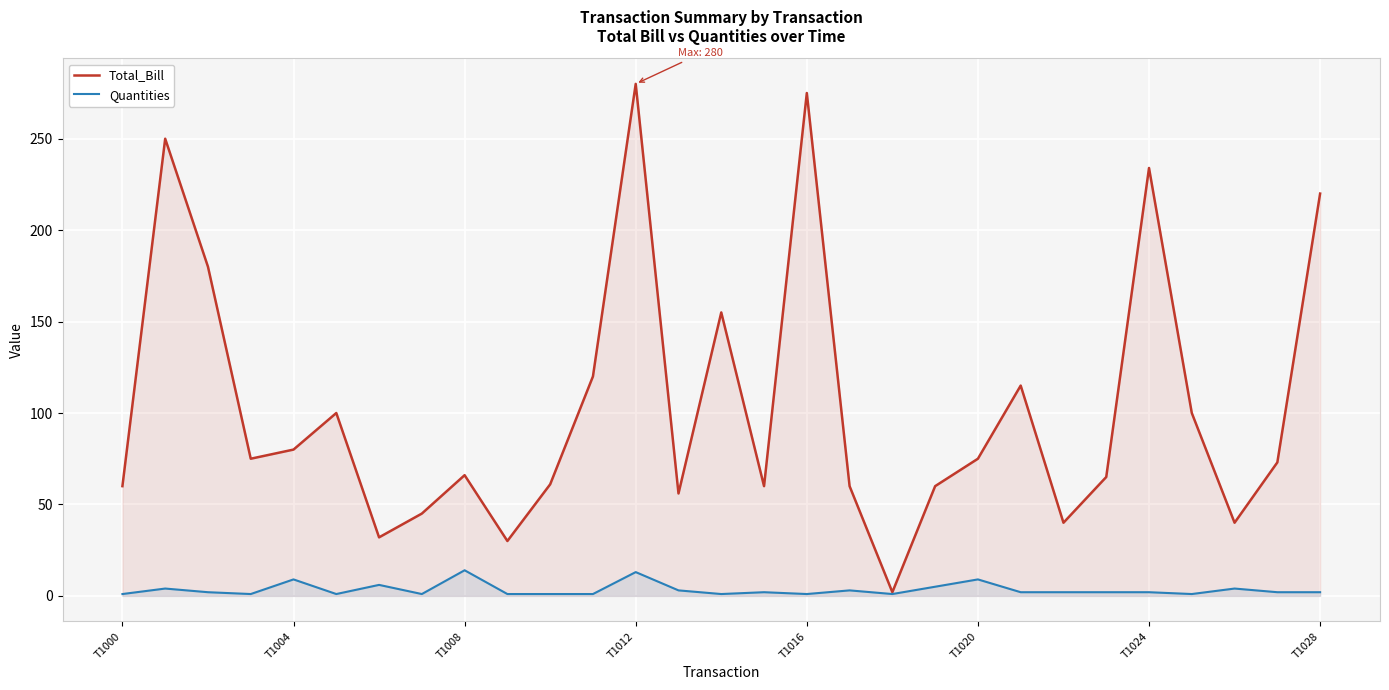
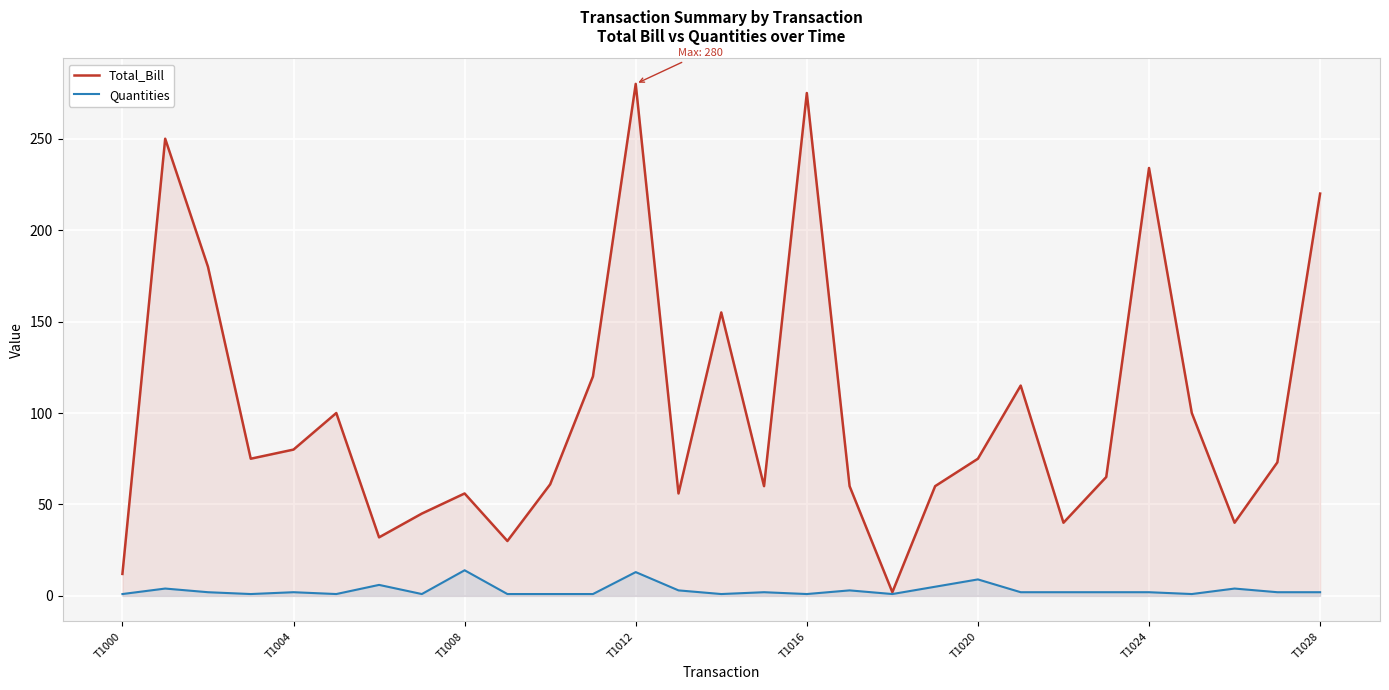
  {
    "Total_Bill": {
-     "T1000": 60,
+     "T1000": 12,
      "T1004": 80,
-     "T1008": 66,
+     "T1008": 56,
      "T1016": 275,
      "T1020": 75,
      "T1024": 234,
      "T1028": 220
    },
    "Quantities": {
      "T1000": 1,
-     "T1004": 9,
+     "T1004": 2,
      "T1008": 14,
      "T1012": 13,
      "T1016": 1,
      "T1020": 9,
      "T1024": 2,
      "T1028": 2
    }
  }
